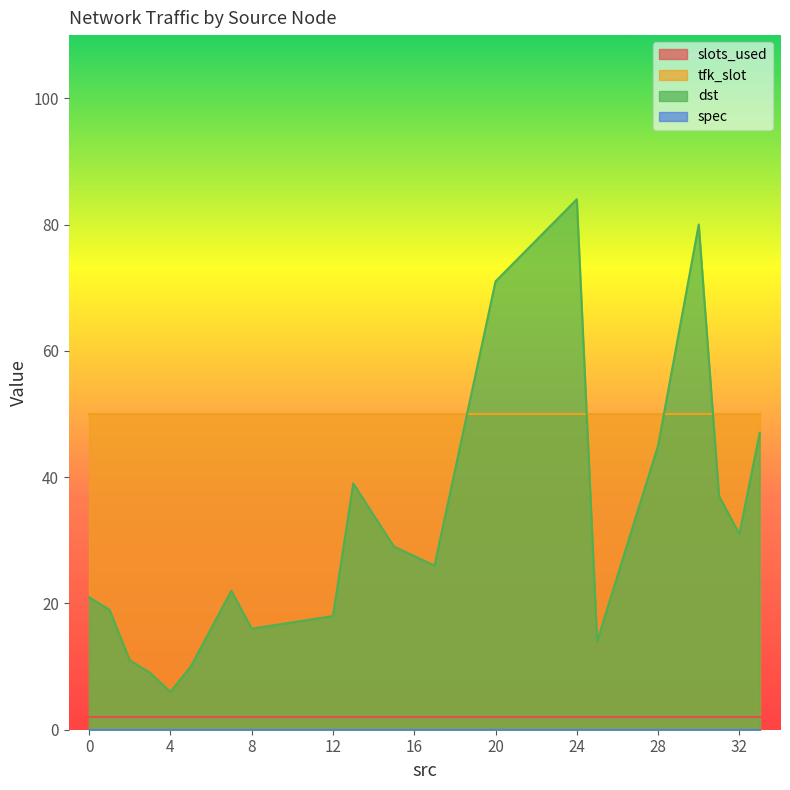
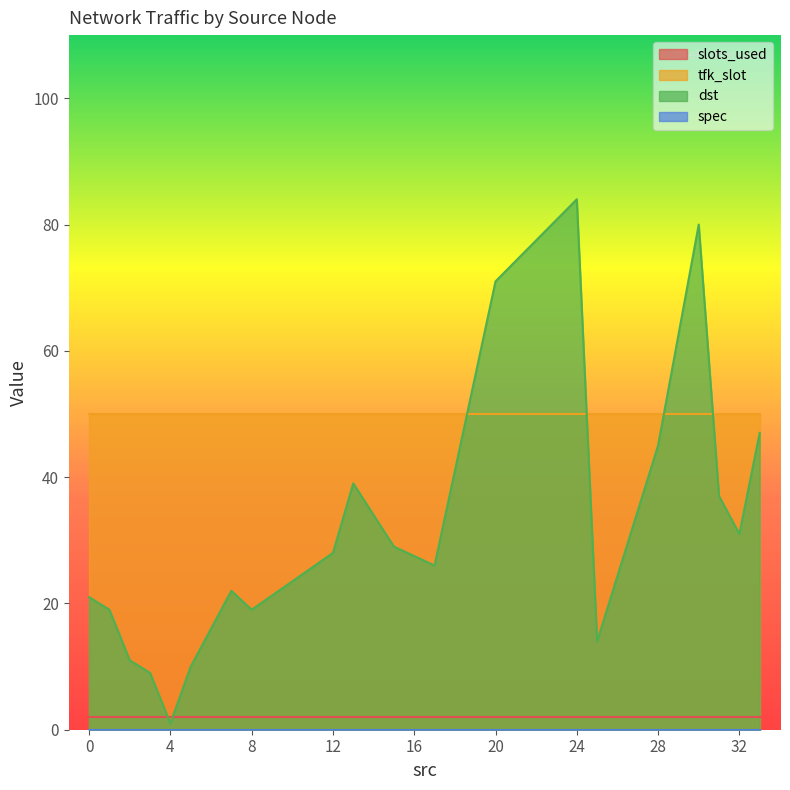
  {
    "slots_used": {
      "0": 2,
      "4": 2,
      "8": 2,
      "12": 2,
      "20": 2,
      "24": 2,
      "28": 2,
      "32": 2
    },
    "tfk_slot": {
      "0": 50,
      "4": 50,
      "8": 50,
      "12": 50,
      "20": 50,
      "24": 50,
      "28": 50,
      "32": 50
    },
    "dst": {
      "0": 21,
-     "4": 6,
-     "8": 16,
-     "12": 18,
+     "4": 1,
+     "8": 19,
+     "12": 28,
      "20": 71,
      "24": 84,
      "28": 45,
      "32": 31
    },
    "spec": {
      "0": 0,
      "4": 0,
      "8": 0,
      "12": 0,
      "20": 0,
      "24": 0,
      "28": 0,
      "32": 0
    }
  }
